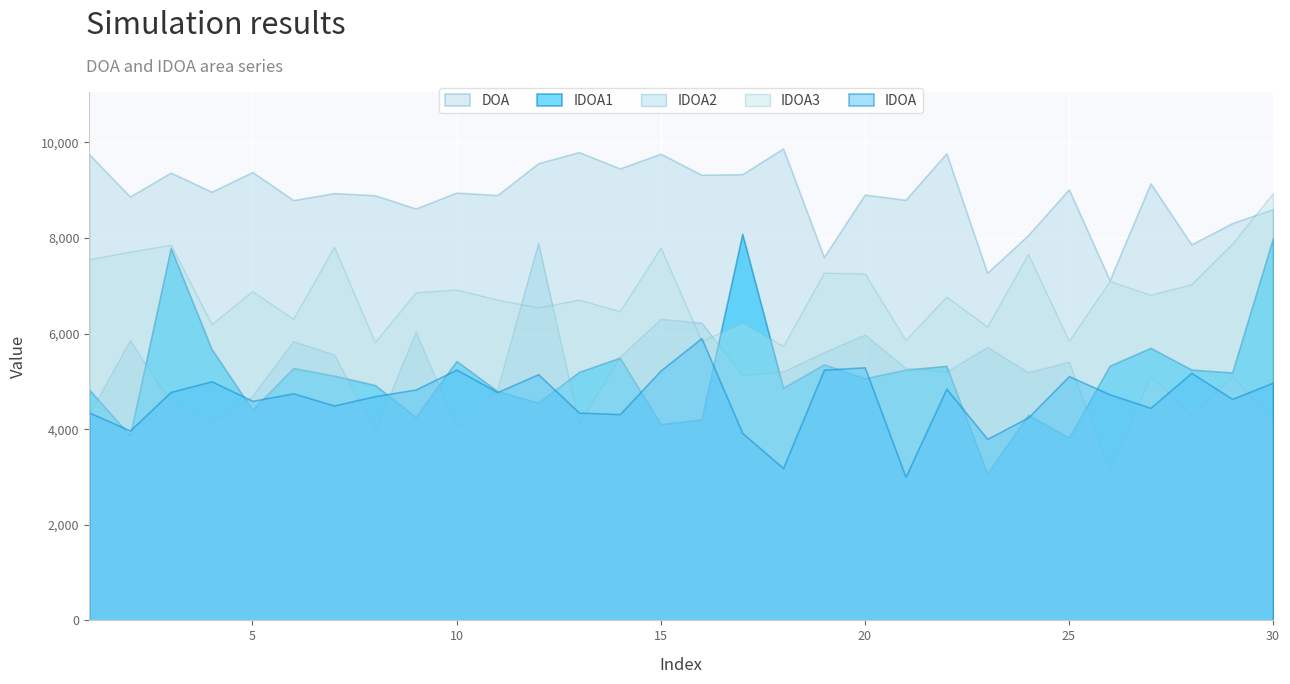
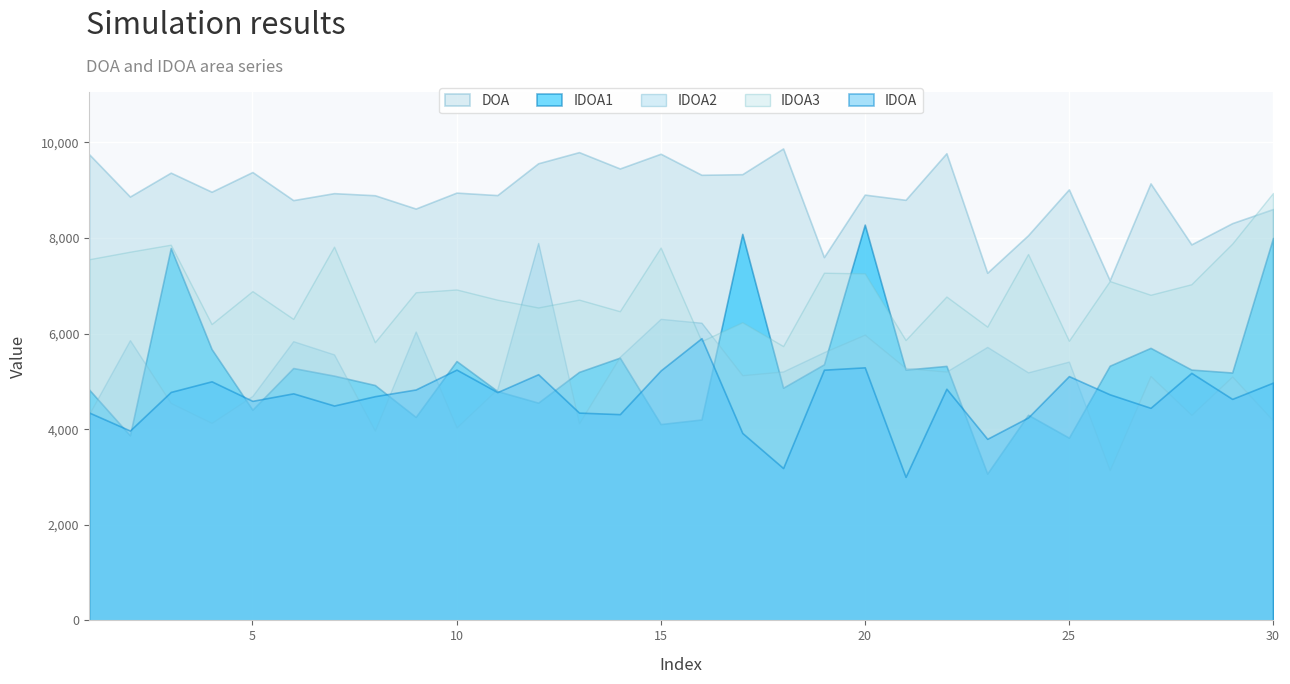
  {
    "IDOA1": {
      "5": "4,400",
      "10": "5,400",
      "15": "4,100",
-     "20": "5,100",
+     "20": "8,300",
      "25": "3,800",
      "30": "8,000"
    }
  }
